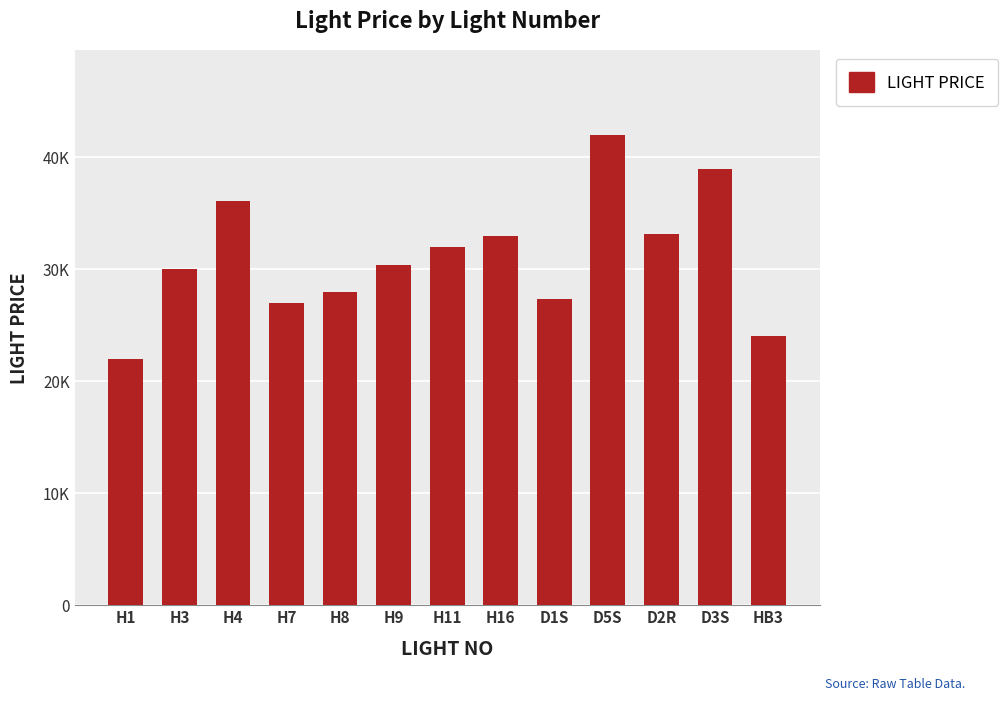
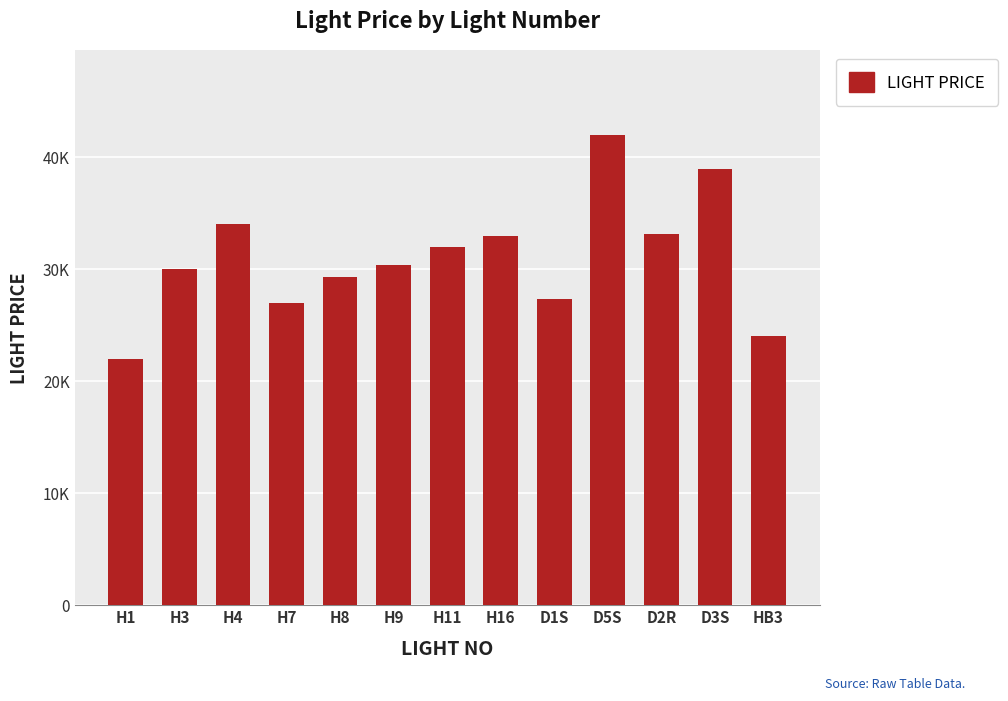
  {
    "H1": 22000,
    "H3": 30000,
-   "H4": 36100,
+   "H4": 34000,
    "H7": 27000,
-   "H8": 28000,
+   "H8": 29300,
    "H9": 30400,
    "H11": 32000,
    "H16": 33000,
    "D1S": 27300,
    "D5S": 42000,
    "D2R": 33100,
    "D3S": 39000,
    "HB3": 24000
  }
